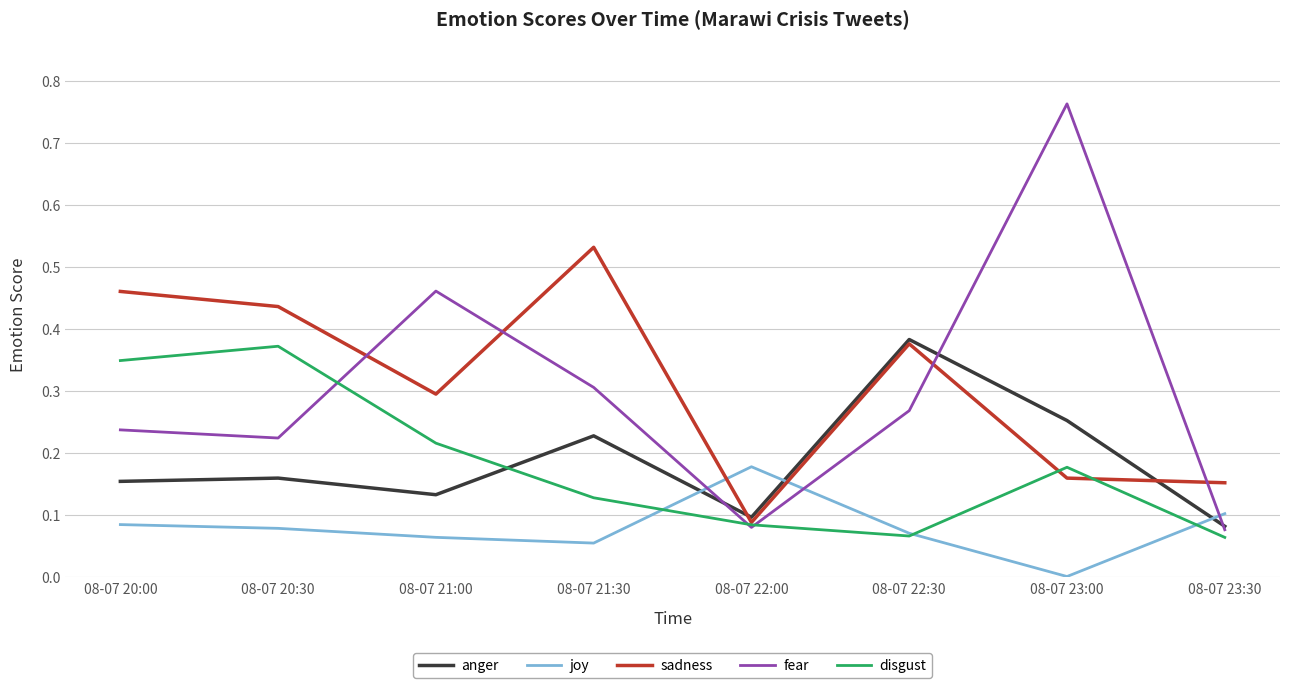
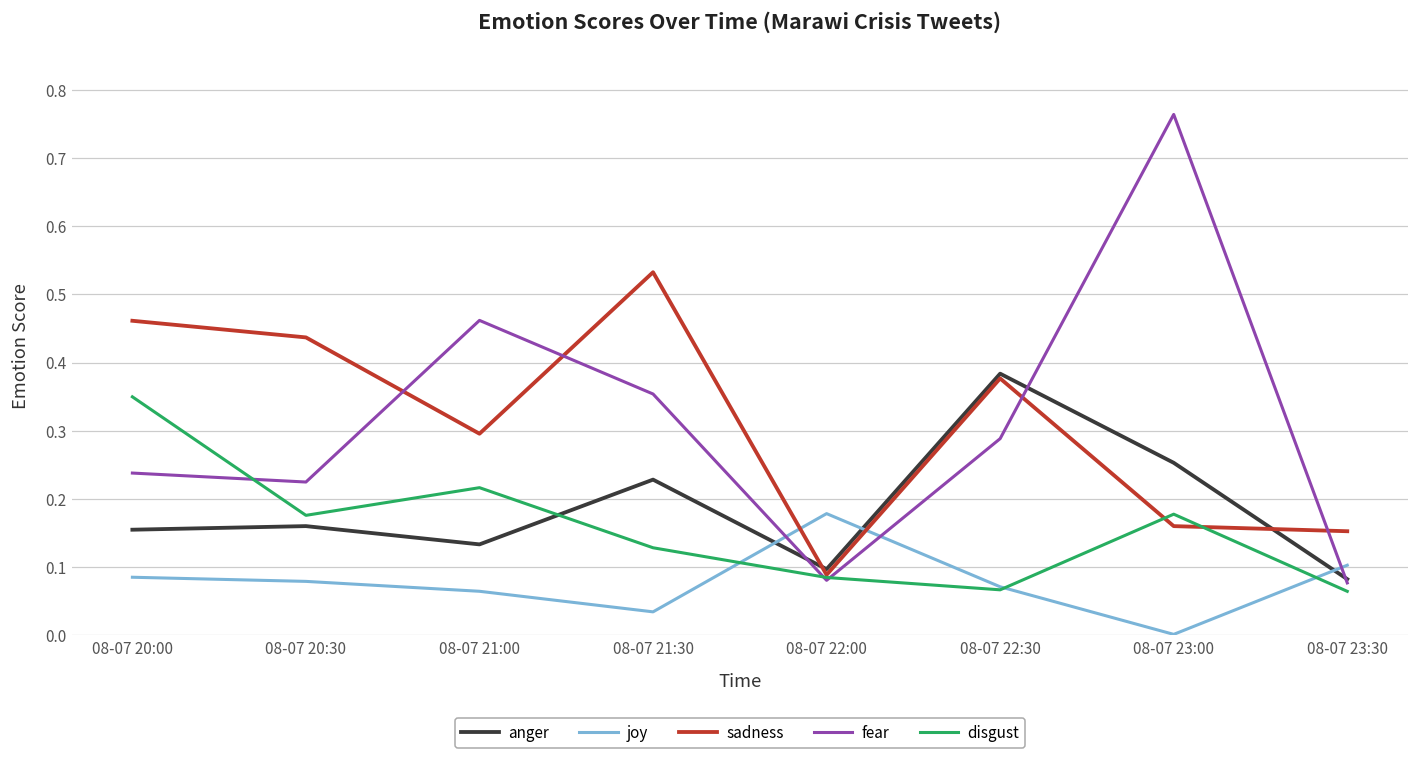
  {
    "anger": {
      "08-07 20:00": 0.15,
      "08-07 20:30": 0.16,
      "08-07 21:00": 0.13,
      "08-07 21:30": 0.23,
      "08-07 22:00": 0.10,
      "08-07 22:30": 0.38,
      "08-07 23:00": 0.25,
      "08-07 23:30": 0.08
    },
    "joy": {
      "08-07 20:00": 0.09,
      "08-07 20:30": 0.08,
      "08-07 21:00": 0.06,
-     "08-07 21:30": 0.06,
+     "08-07 21:30": 0.03,
      "08-07 22:00": 0.18,
      "08-07 22:30": 0.07,
      "08-07 23:00": 0.00,
      "08-07 23:30": 0.10
    },
    "sadness": {
      "08-07 20:00": 0.46,
      "08-07 20:30": 0.44,
      "08-07 21:00": 0.30,
      "08-07 21:30": 0.53,
      "08-07 22:30": 0.38,
      "08-07 23:00": 0.16,
      "08-07 23:30": 0.15
    },
    "fear": {
      "08-07 20:00": 0.24,
      "08-07 20:30": 0.22,
      "08-07 21:00": 0.46,
-     "08-07 21:30": 0.31,
+     "08-07 21:30": 0.35,
      "08-07 22:00": 0.08,
-     "08-07 22:30": 0.27,
+     "08-07 22:30": 0.29,
      "08-07 23:00": 0.76,
      "08-07 23:30": 0.08
    },
    "disgust": {
      "08-07 20:00": 0.35,
-     "08-07 20:30": 0.37,
+     "08-07 20:30": 0.18,
      "08-07 21:00": 0.22,
      "08-07 21:30": 0.13,
      "08-07 22:30": 0.07,
      "08-07 23:00": 0.18,
      "08-07 23:30": 0.06
    }
  }
